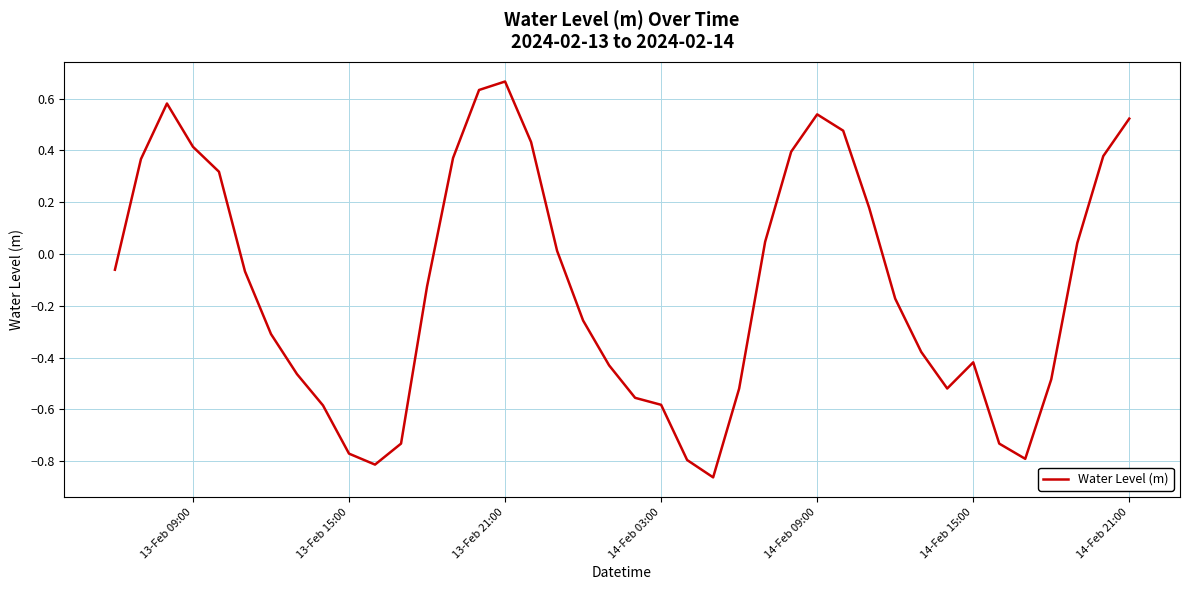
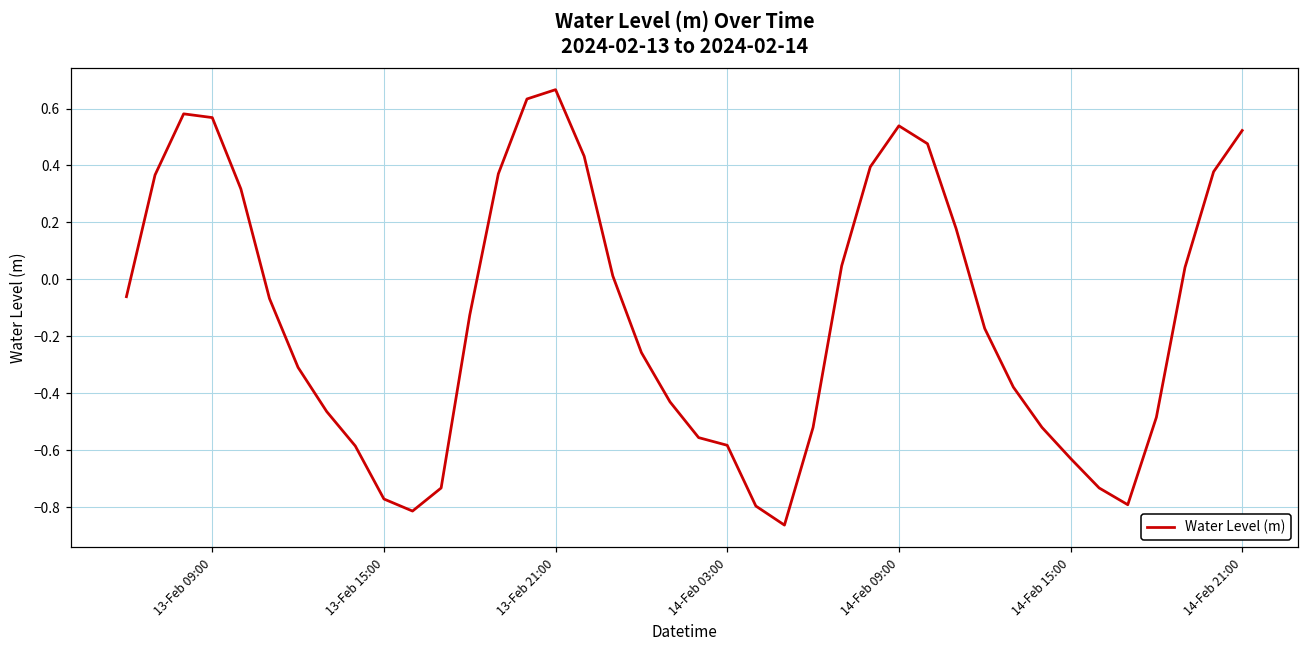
  {
-   "13-Feb 09:00": 0.41,
+   "13-Feb 09:00": 0.57,
    "13-Feb 15:00": -0.77,
    "13-Feb 21:00": 0.67,
    "14-Feb 03:00": -0.58,
    "14-Feb 09:00": 0.54,
-   "14-Feb 15:00": -0.42,
+   "14-Feb 15:00": -0.63,
    "14-Feb 21:00": 0.52
  }
